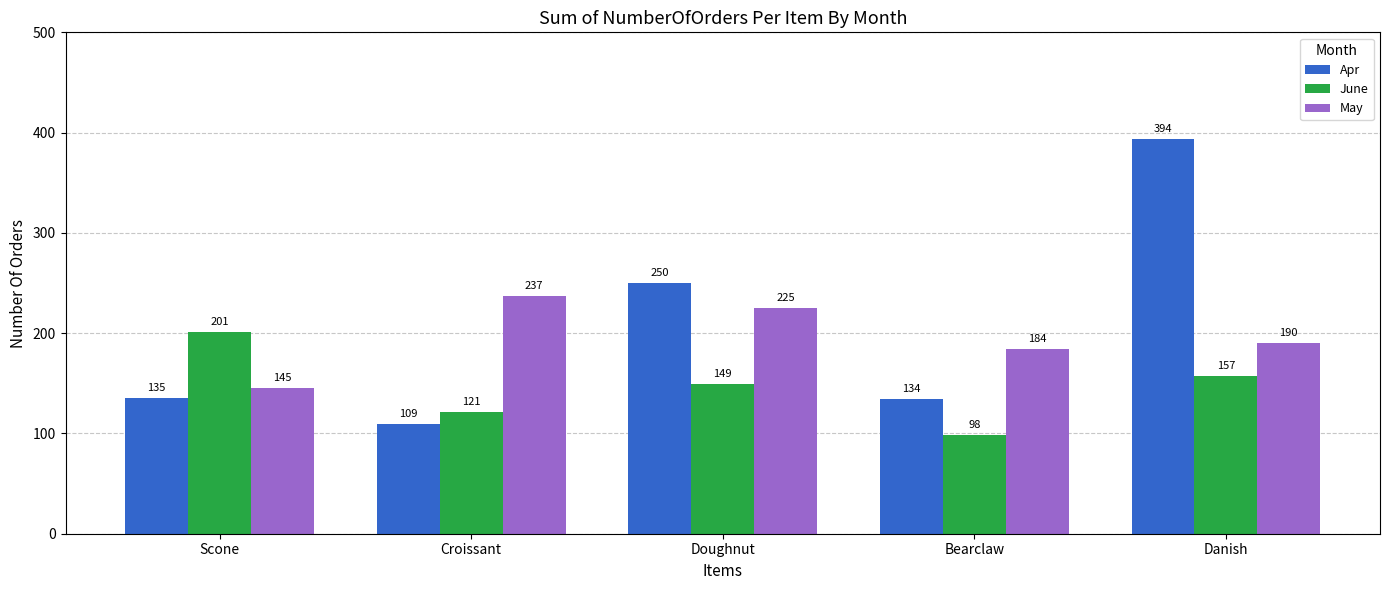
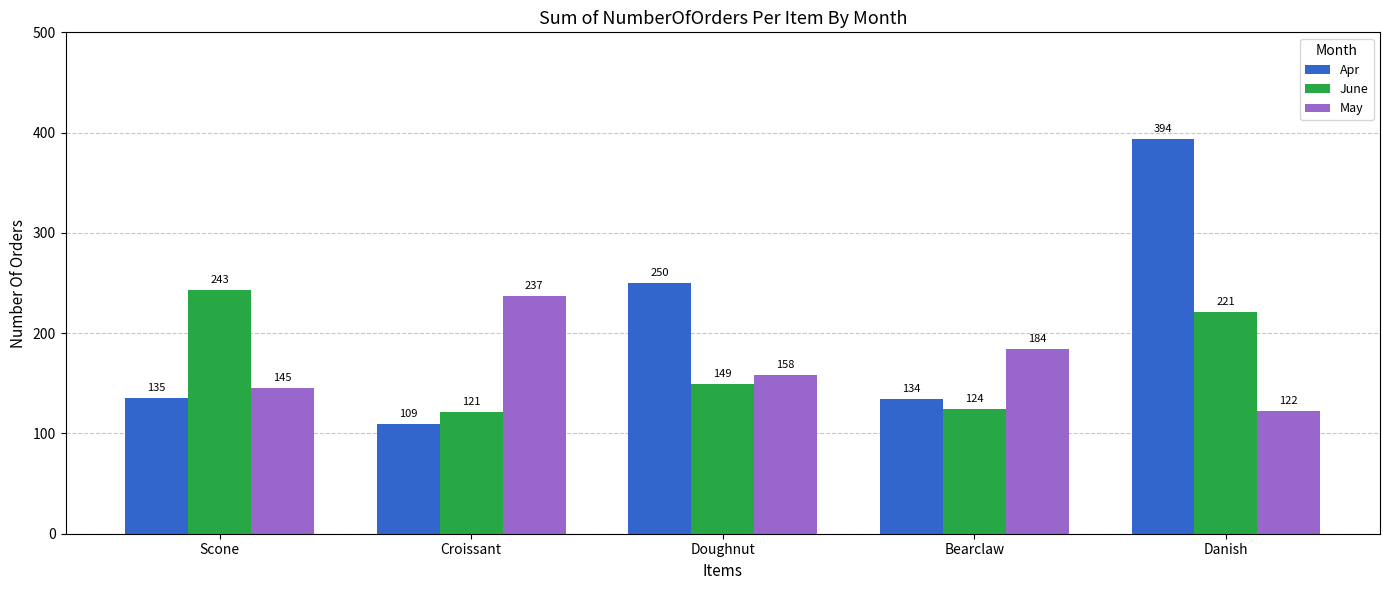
  {
    "Apr": {
      "Scone": 135,
      "Croissant": 109,
      "Doughnut": 250,
      "Bearclaw": 134,
      "Danish": 394
    },
    "June": {
-     "Scone": 201,
+     "Scone": 243,
      "Croissant": 121,
      "Doughnut": 149,
-     "Bearclaw": 98,
-     "Danish": 157
+     "Bearclaw": 124,
+     "Danish": 221
    },
    "May": {
      "Scone": 145,
      "Croissant": 237,
-     "Doughnut": 225,
+     "Doughnut": 158,
      "Bearclaw": 184,
-     "Danish": 190
+     "Danish": 122
    }
  }
